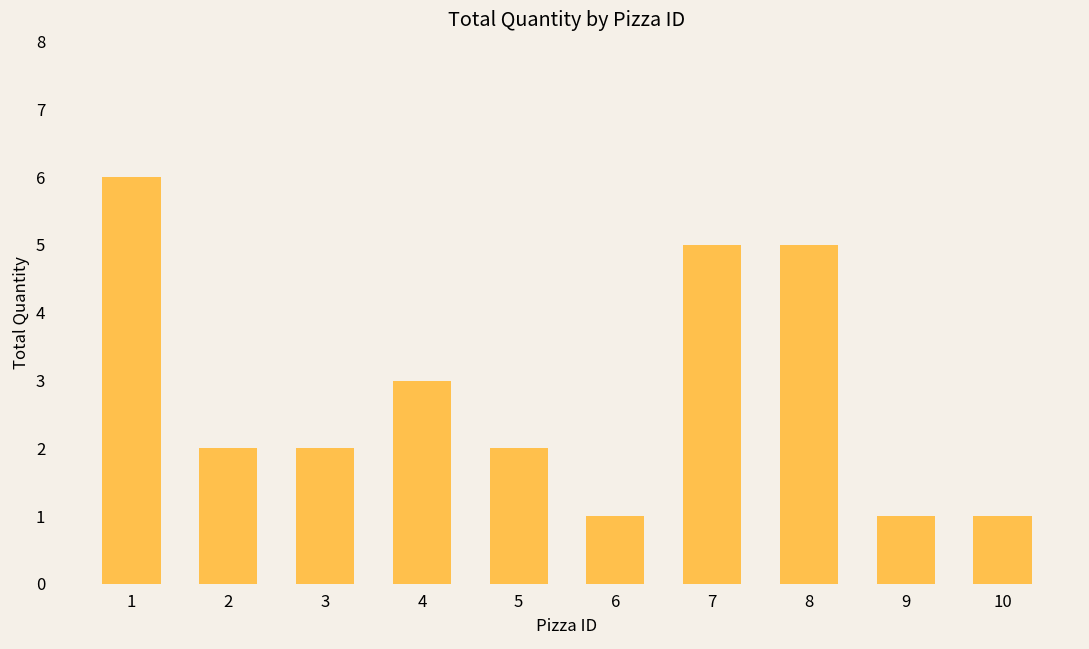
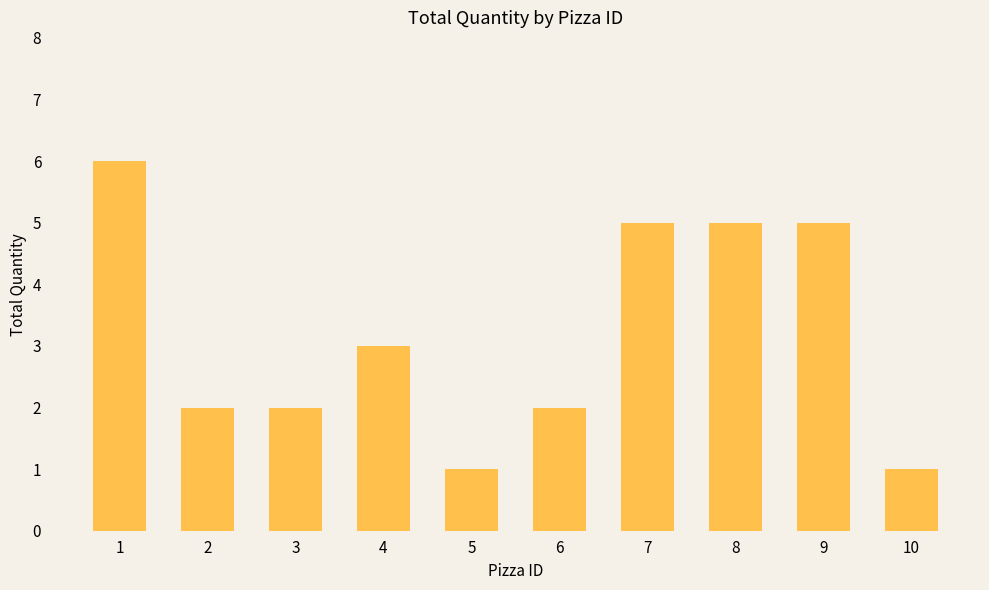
  {
    "1": 6,
    "2": 2,
    "3": 2,
    "4": 3,
-   "5": 2,
-   "6": 1,
+   "5": 1,
+   "6": 2,
    "7": 5,
    "8": 5,
-   "9": 1,
+   "9": 5,
    "10": 1
  }
